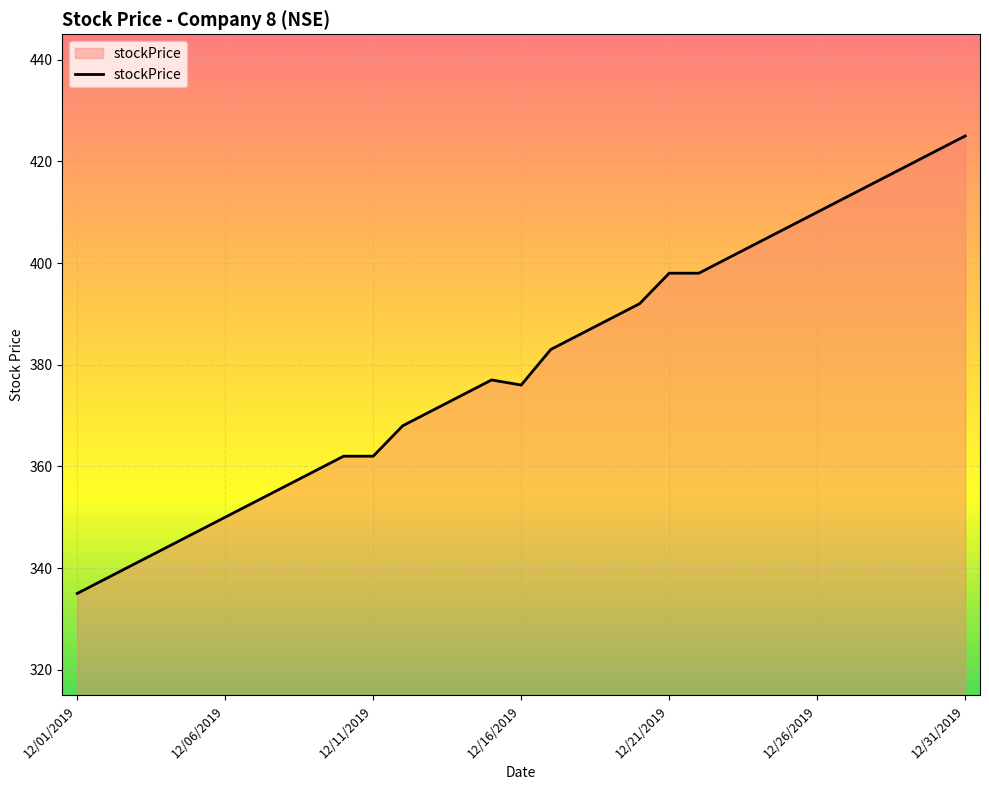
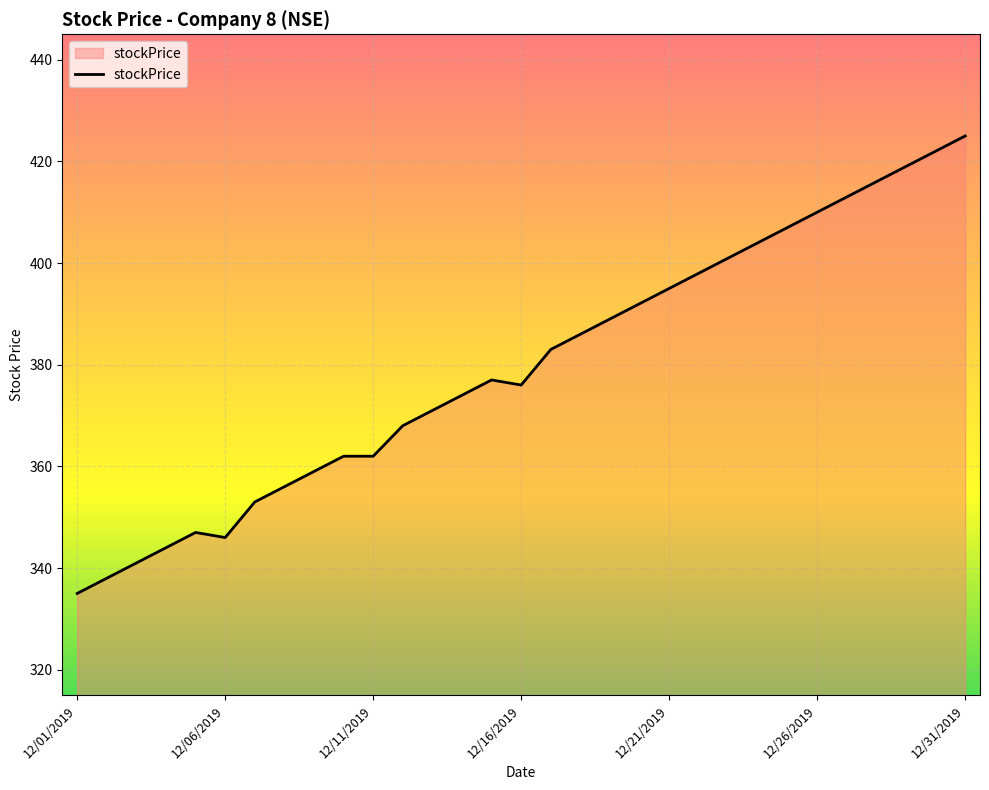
  {
    "12/01/2019": 335,
-   "12/06/2019": 350,
+   "12/06/2019": 346,
    "12/11/2019": 362,
    "12/16/2019": 376,
-   "12/21/2019": 398,
+   "12/21/2019": 395,
    "12/26/2019": 410,
    "12/31/2019": 425
  }
